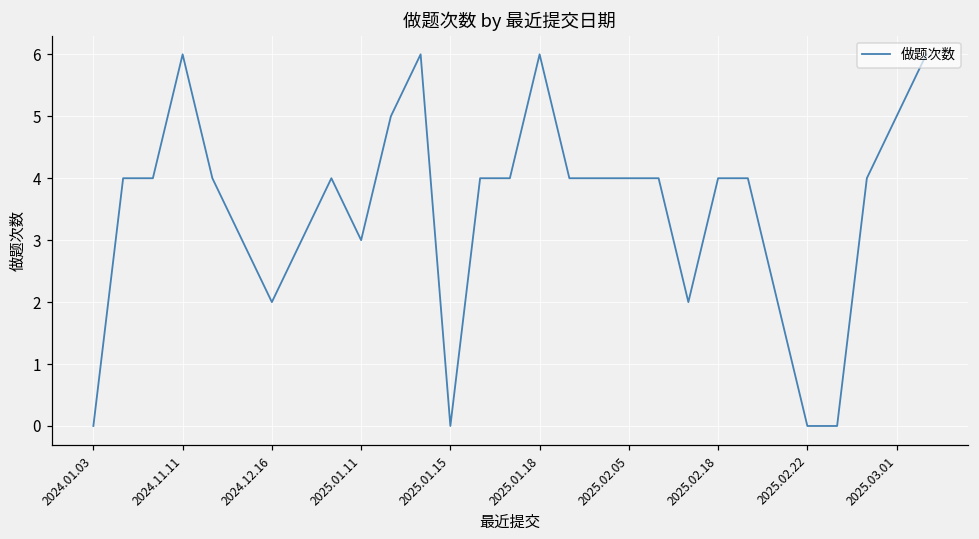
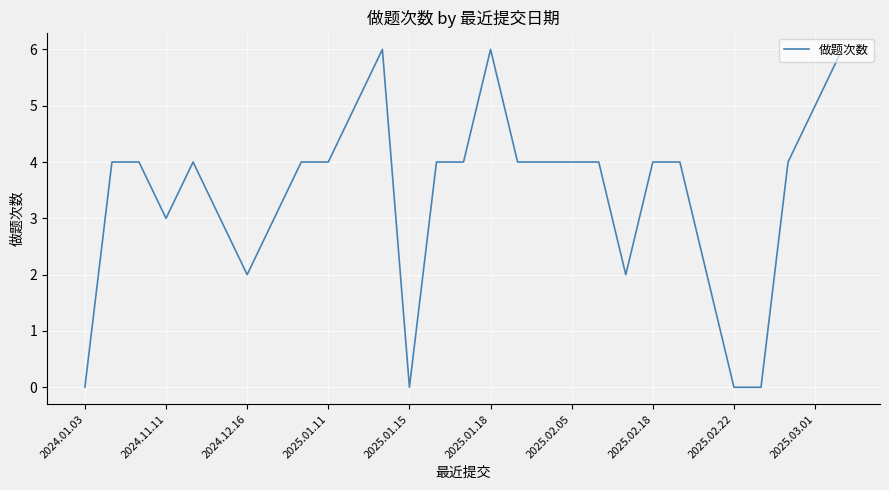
  {
    "2024.01.03": 0,
-   "2024.11.11": 6,
+   "2024.11.11": 3,
    "2024.12.16": 2,
-   "2025.01.11": 3,
+   "2025.01.11": 4,
    "2025.01.15": 0,
    "2025.01.18": 6,
    "2025.02.05": 4,
    "2025.02.18": 4,
    "2025.02.22": 0,
    "2025.03.01": 5
  }
